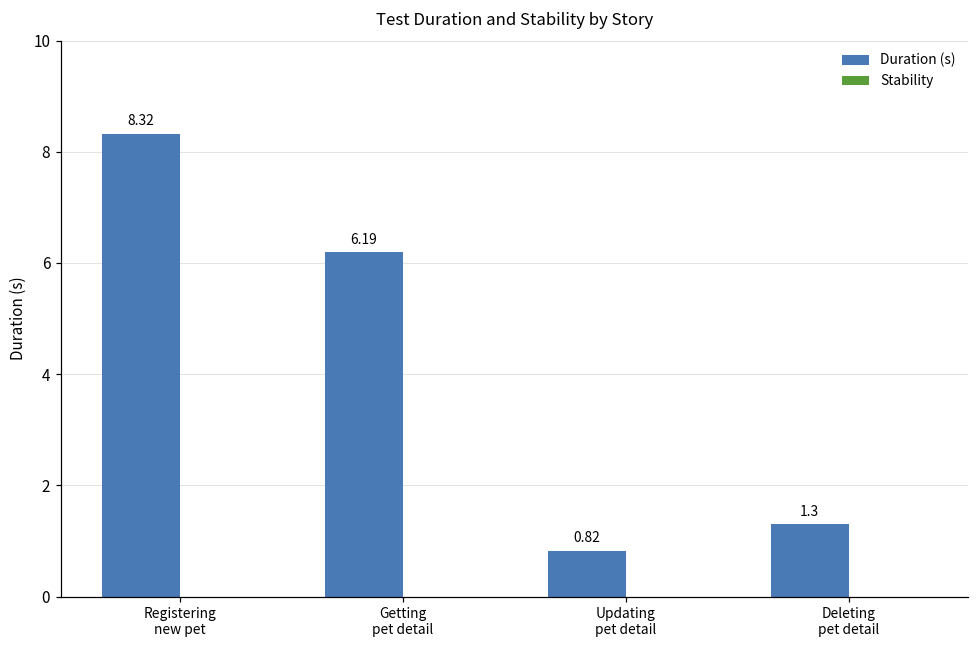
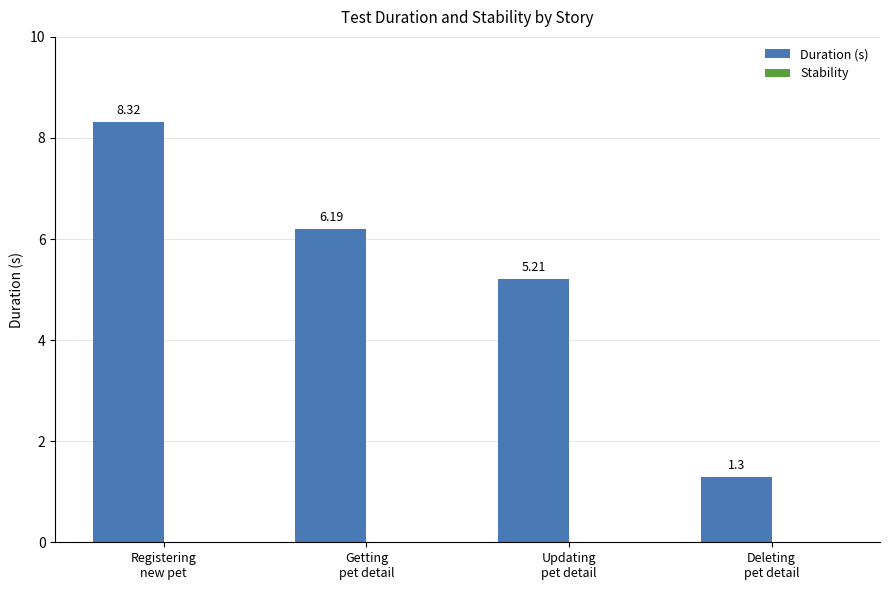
  {
    "Duration (s)": {
      "Registering new pet": 8.32,
      "Getting pet detail": 6.19,
-     "Updating pet detail": 0.82,
+     "Updating pet detail": 5.21,
      "Deleting pet detail": 1.3
    },
    "Stability": {
      "Registering new pet": 0.0,
      "Getting pet detail": 0.0,
      "Updating pet detail": 0.0,
      "Deleting pet detail": 0.0
    }
  }
